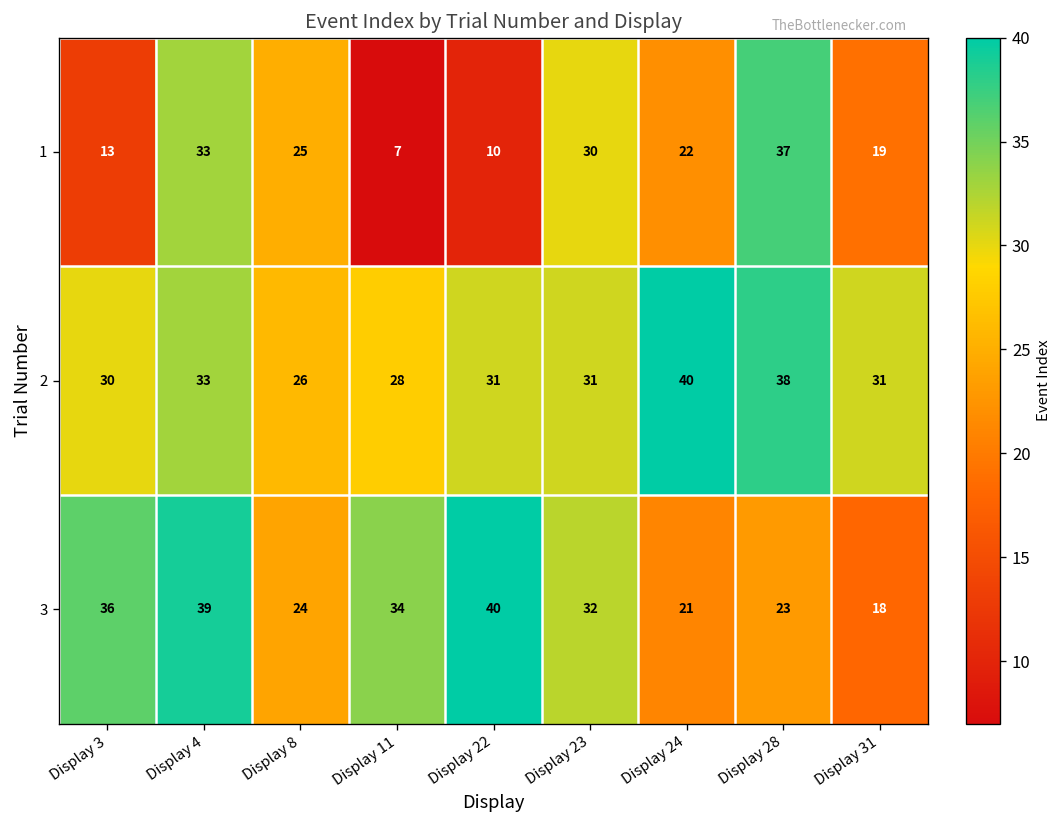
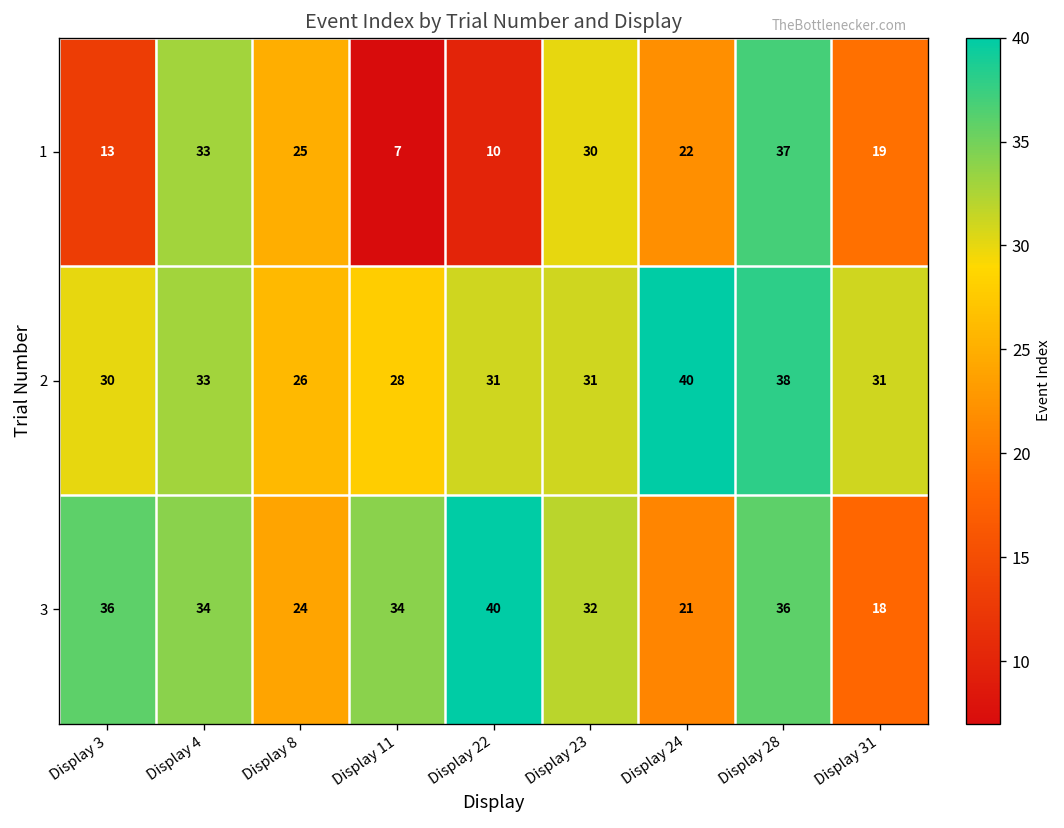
  {
    "1": {
      "Display 3": 13,
      "Display 4": 33,
      "Display 8": 25,
      "Display 11": 7,
      "Display 22": 10,
      "Display 23": 30,
      "Display 24": 22,
      "Display 28": 37,
      "Display 31": 19
    },
    "2": {
      "Display 3": 30,
      "Display 4": 33,
      "Display 8": 26,
      "Display 11": 28,
      "Display 22": 31,
      "Display 23": 31,
      "Display 24": 40,
      "Display 28": 38,
      "Display 31": 31
    },
    "3": {
      "Display 3": 36,
-     "Display 4": 39,
+     "Display 4": 34,
      "Display 8": 24,
      "Display 11": 34,
      "Display 22": 40,
      "Display 23": 32,
      "Display 24": 21,
-     "Display 28": 23,
+     "Display 28": 36,
      "Display 31": 18
    }
  }
